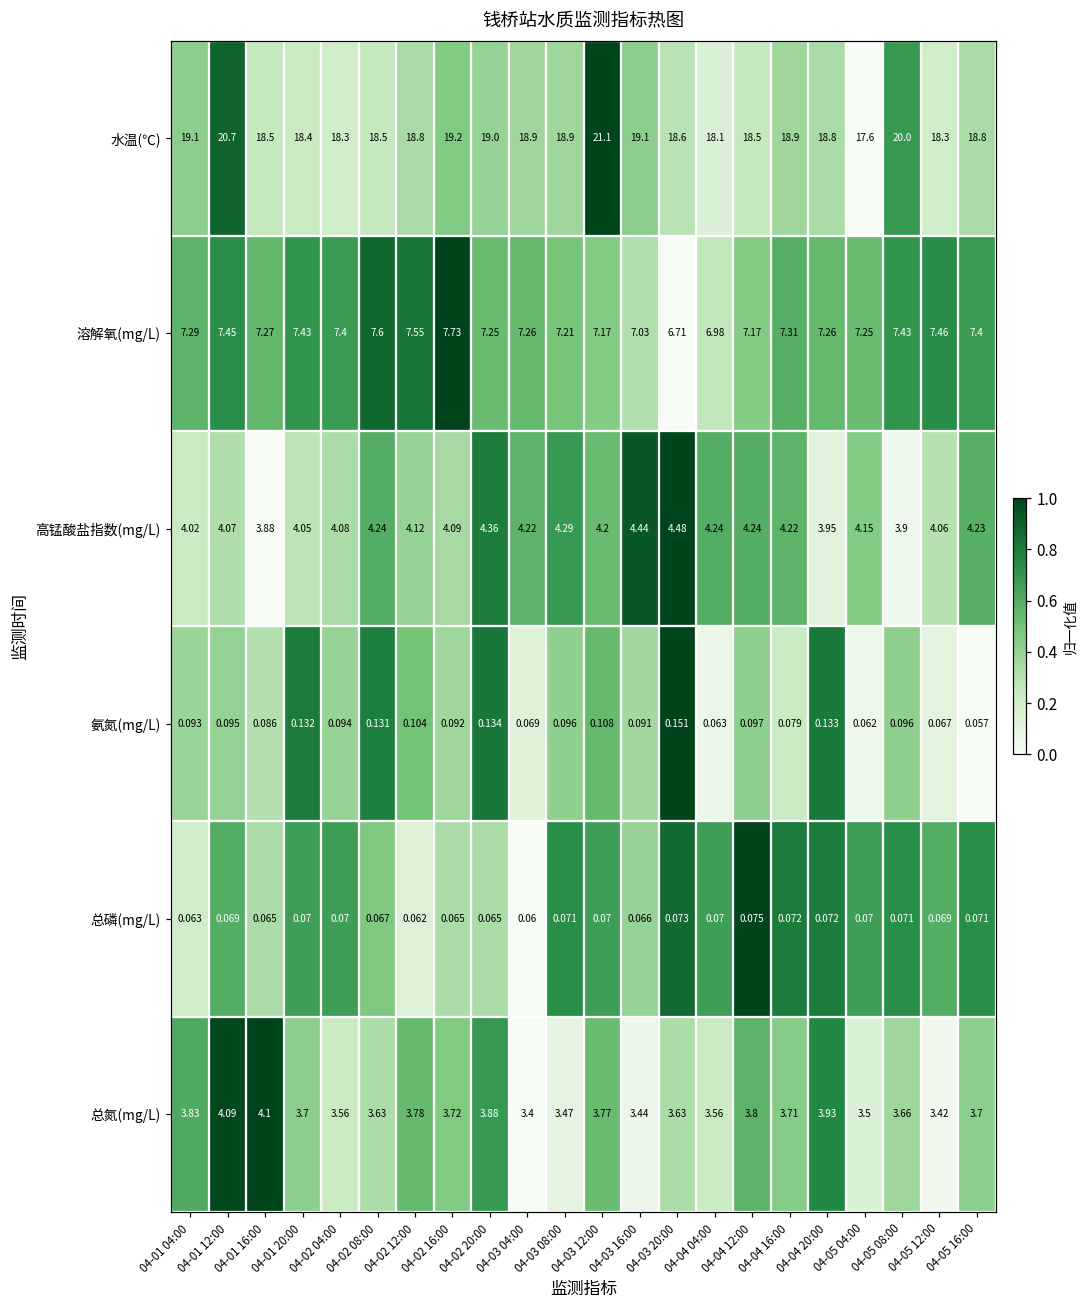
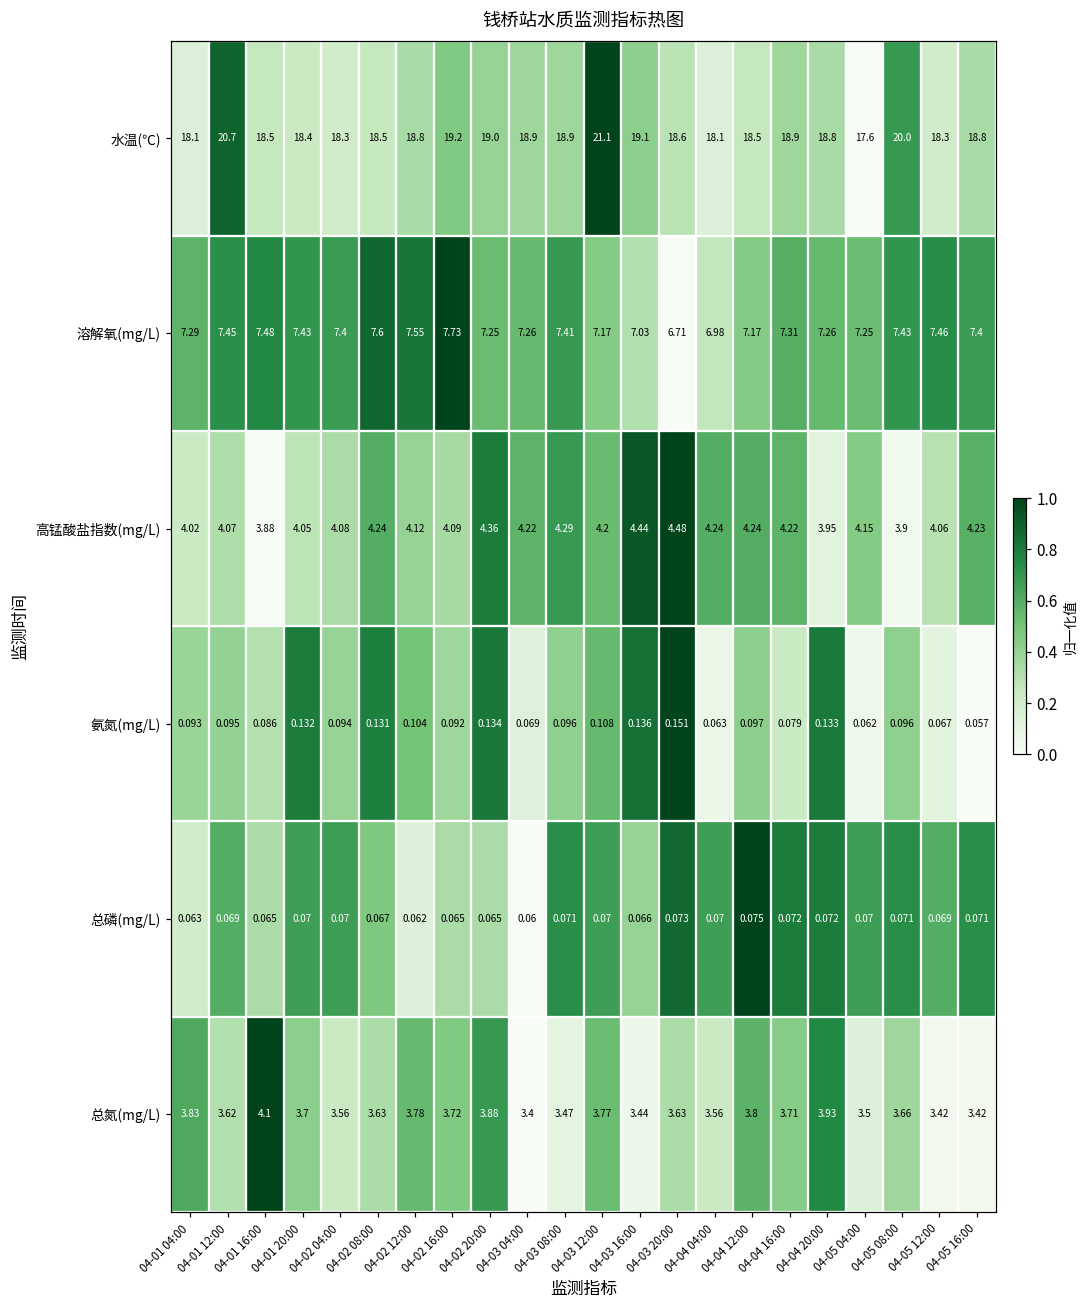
  {
    "水温(℃)": {
-     "04-01 04:00": 19.1,
+     "04-01 04:00": 18.1,
      "04-01 12:00": 20.7,
      "04-01 16:00": 18.5,
      "04-01 20:00": 18.4,
      "04-02 04:00": 18.3,
      "04-02 08:00": 18.5,
      "04-02 12:00": 18.8,
      "04-02 16:00": 19.2,
      "04-02 20:00": 19.0,
      "04-03 04:00": 18.9,
      "04-03 08:00": 18.9,
      "04-03 12:00": 21.1,
      "04-03 16:00": 19.1,
      "04-03 20:00": 18.6,
      "04-04 04:00": 18.1,
      "04-04 12:00": 18.5,
      "04-04 16:00": 18.9,
      "04-04 20:00": 18.8,
      "04-05 04:00": 17.6,
      "04-05 08:00": 20.0,
      "04-05 12:00": 18.3,
      "04-05 16:00": 18.8
    },
    "溶解氧(mg/L)": {
      "04-01 04:00": 7.29,
      "04-01 12:00": 7.45,
-     "04-01 16:00": 7.27,
+     "04-01 16:00": 7.48,
      "04-01 20:00": 7.43,
      "04-02 04:00": 7.4,
      "04-02 08:00": 7.6,
      "04-02 12:00": 7.55,
      "04-02 16:00": 7.73,
      "04-02 20:00": 7.25,
      "04-03 04:00": 7.26,
-     "04-03 08:00": 7.21,
+     "04-03 08:00": 7.41,
      "04-03 12:00": 7.17,
      "04-03 16:00": 7.03,
      "04-03 20:00": 6.71,
      "04-04 04:00": 6.98,
      "04-04 12:00": 7.17,
      "04-04 16:00": 7.31,
      "04-04 20:00": 7.26,
      "04-05 04:00": 7.25,
      "04-05 08:00": 7.43,
      "04-05 12:00": 7.46,
      "04-05 16:00": 7.4
    },
    "高锰酸盐指数(mg/L)": {
      "04-01 04:00": 4.02,
      "04-01 12:00": 4.07,
      "04-01 16:00": 3.88,
      "04-01 20:00": 4.05,
      "04-02 04:00": 4.08,
      "04-02 08:00": 4.24,
      "04-02 12:00": 4.12,
      "04-02 16:00": 4.09,
      "04-02 20:00": 4.36,
      "04-03 04:00": 4.22,
      "04-03 08:00": 4.29,
      "04-03 12:00": 4.2,
      "04-03 16:00": 4.44,
      "04-03 20:00": 4.48,
      "04-04 04:00": 4.24,
      "04-04 12:00": 4.24,
      "04-04 16:00": 4.22,
      "04-04 20:00": 3.95,
      "04-05 04:00": 4.15,
      "04-05 08:00": 3.9,
      "04-05 12:00": 4.06,
      "04-05 16:00": 4.23
    },
    "氨氮(mg/L)": {
      "04-01 04:00": 0.093,
      "04-01 12:00": 0.095,
      "04-01 16:00": 0.086,
      "04-01 20:00": 0.132,
      "04-02 04:00": 0.094,
      "04-02 08:00": 0.131,
      "04-02 12:00": 0.104,
      "04-02 16:00": 0.092,
      "04-02 20:00": 0.134,
      "04-03 04:00": 0.069,
      "04-03 08:00": 0.096,
      "04-03 12:00": 0.108,
-     "04-03 16:00": 0.091,
+     "04-03 16:00": 0.136,
      "04-03 20:00": 0.151,
      "04-04 04:00": 0.063,
      "04-04 12:00": 0.097,
      "04-04 16:00": 0.079,
      "04-04 20:00": 0.133,
      "04-05 04:00": 0.062,
      "04-05 08:00": 0.096,
      "04-05 12:00": 0.067,
      "04-05 16:00": 0.057
    },
    "总磷(mg/L)": {
      "04-01 04:00": 0.063,
      "04-01 12:00": 0.069,
      "04-01 16:00": 0.065,
      "04-01 20:00": 0.07,
      "04-02 04:00": 0.07,
      "04-02 08:00": 0.067,
      "04-02 12:00": 0.062,
      "04-02 16:00": 0.065,
      "04-02 20:00": 0.065,
      "04-03 04:00": 0.06,
      "04-03 08:00": 0.071,
      "04-03 12:00": 0.07,
      "04-03 16:00": 0.066,
      "04-03 20:00": 0.073,
      "04-04 04:00": 0.07,
      "04-04 12:00": 0.075,
      "04-04 16:00": 0.072,
      "04-04 20:00": 0.072,
      "04-05 04:00": 0.07,
      "04-05 08:00": 0.071,
      "04-05 12:00": 0.069,
      "04-05 16:00": 0.071
    },
    "总氮(mg/L)": {
      "04-01 04:00": 3.83,
-     "04-01 12:00": 4.09,
+     "04-01 12:00": 3.62,
      "04-01 16:00": 4.1,
      "04-01 20:00": 3.7,
      "04-02 04:00": 3.56,
      "04-02 08:00": 3.63,
      "04-02 12:00": 3.78,
      "04-02 16:00": 3.72,
      "04-02 20:00": 3.88,
      "04-03 04:00": 3.4,
      "04-03 08:00": 3.47,
      "04-03 12:00": 3.77,
      "04-03 16:00": 3.44,
      "04-03 20:00": 3.63,
      "04-04 04:00": 3.56,
      "04-04 12:00": 3.8,
      "04-04 16:00": 3.71,
      "04-04 20:00": 3.93,
      "04-05 04:00": 3.5,
      "04-05 08:00": 3.66,
      "04-05 12:00": 3.42,
-     "04-05 16:00": 3.7
+     "04-05 16:00": 3.42
    }
  }
